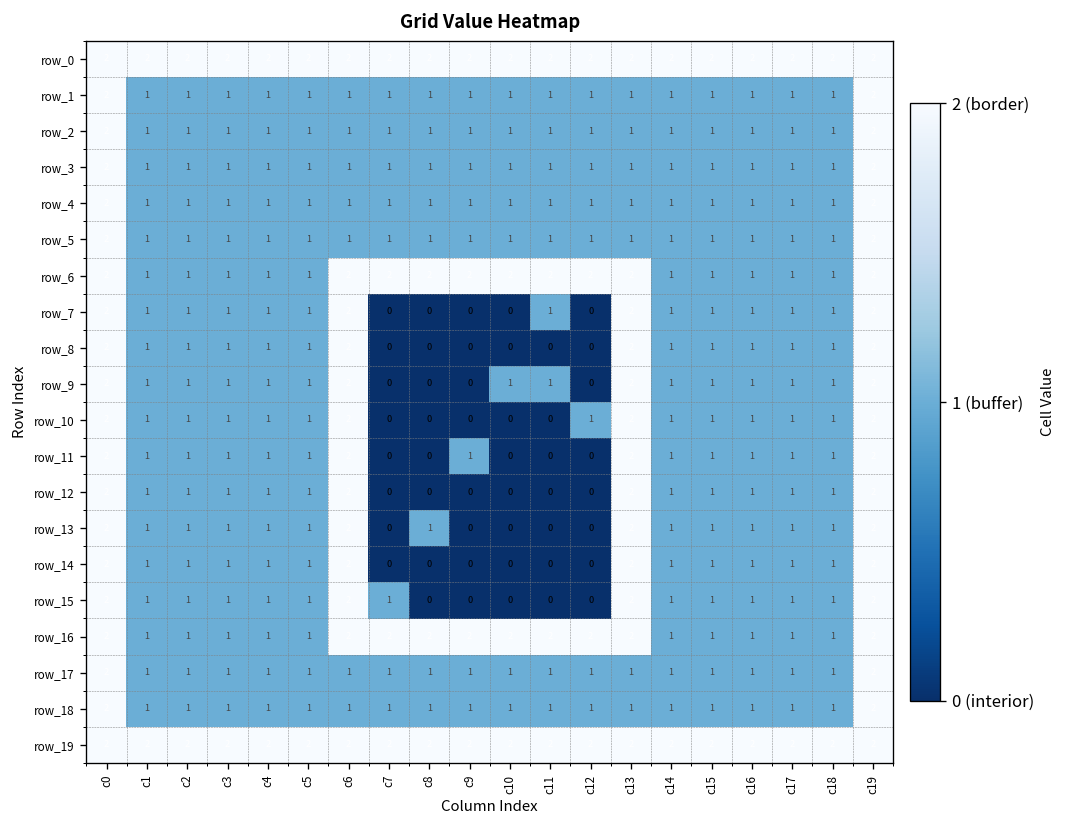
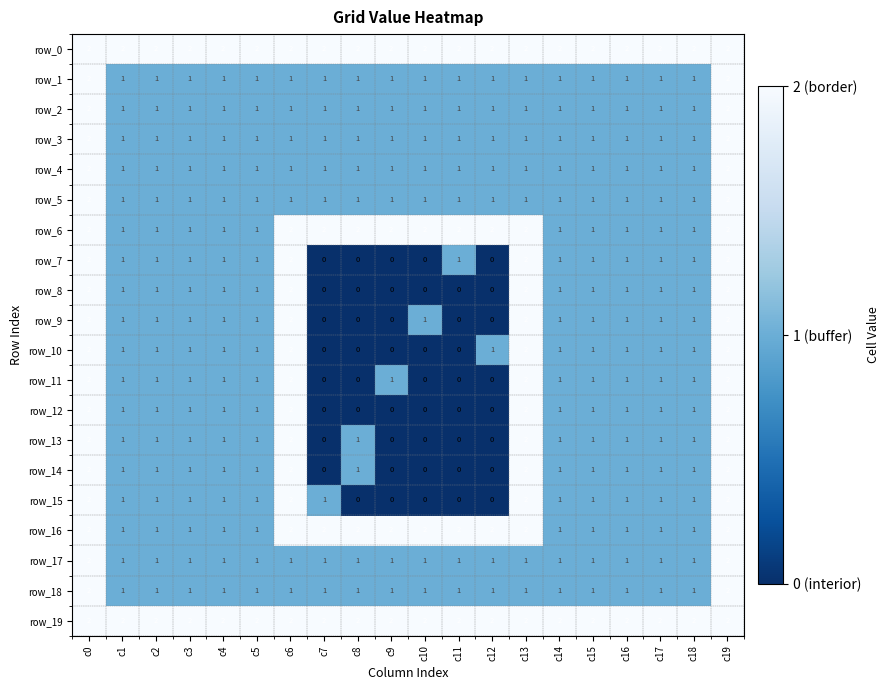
  {
    "row_9": {
      "c1": 1,
      "c2": 1,
      "c3": 1,
      "c4": 1,
      "c5": 1,
      "c7": 0,
      "c8": 0,
      "c9": 0,
      "c10": 1,
-     "c11": 1,
+     "c11": 0,
      "c12": 0,
      "c14": 1,
      "c15": 1,
      "c16": 1,
      "c17": 1,
      "c18": 1
    },
    "row_14": {
      "c1": 1,
      "c2": 1,
      "c3": 1,
      "c4": 1,
      "c5": 1,
      "c7": 0,
-     "c8": 0,
+     "c8": 1,
      "c9": 0,
      "c10": 0,
      "c11": 0,
      "c12": 0,
      "c14": 1,
      "c15": 1,
      "c16": 1,
      "c17": 1,
      "c18": 1
    }
  }
